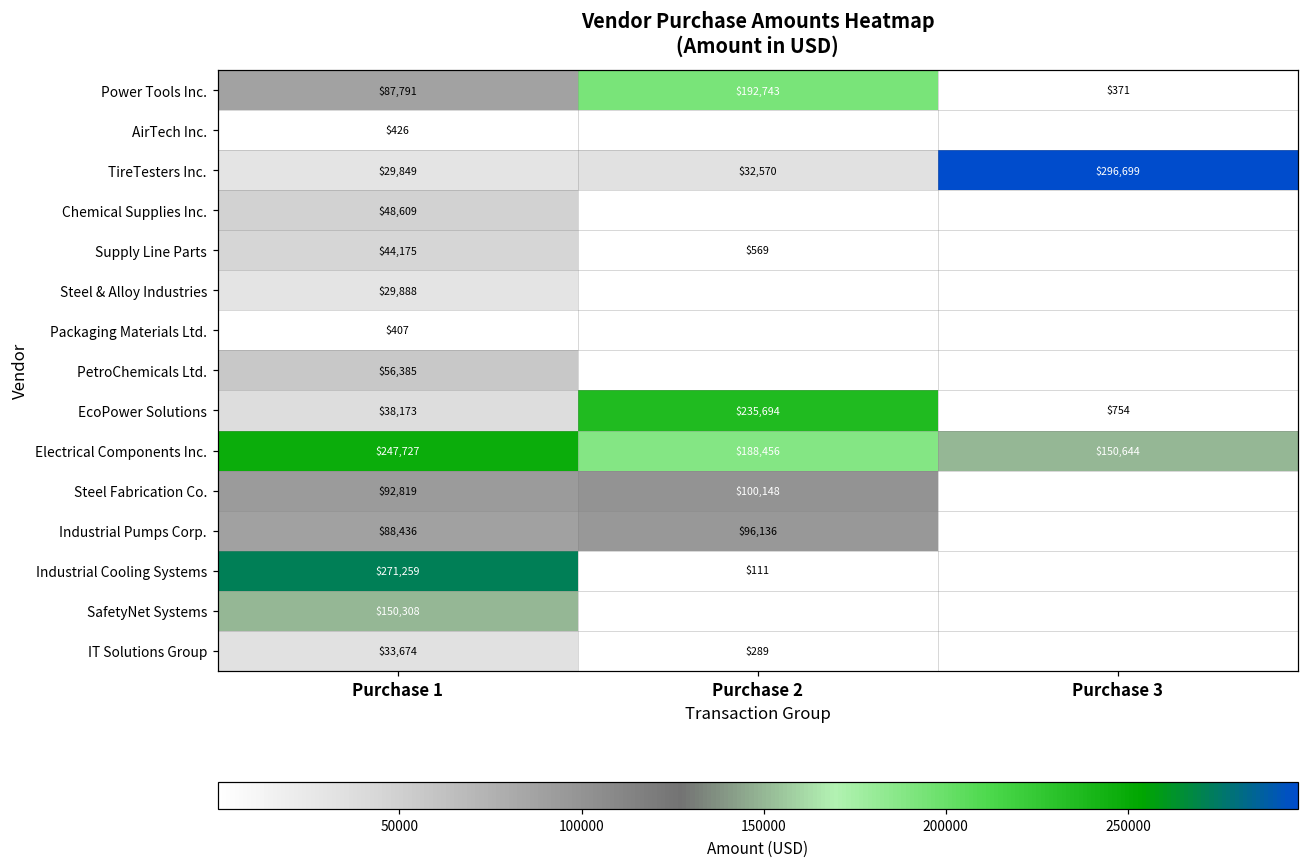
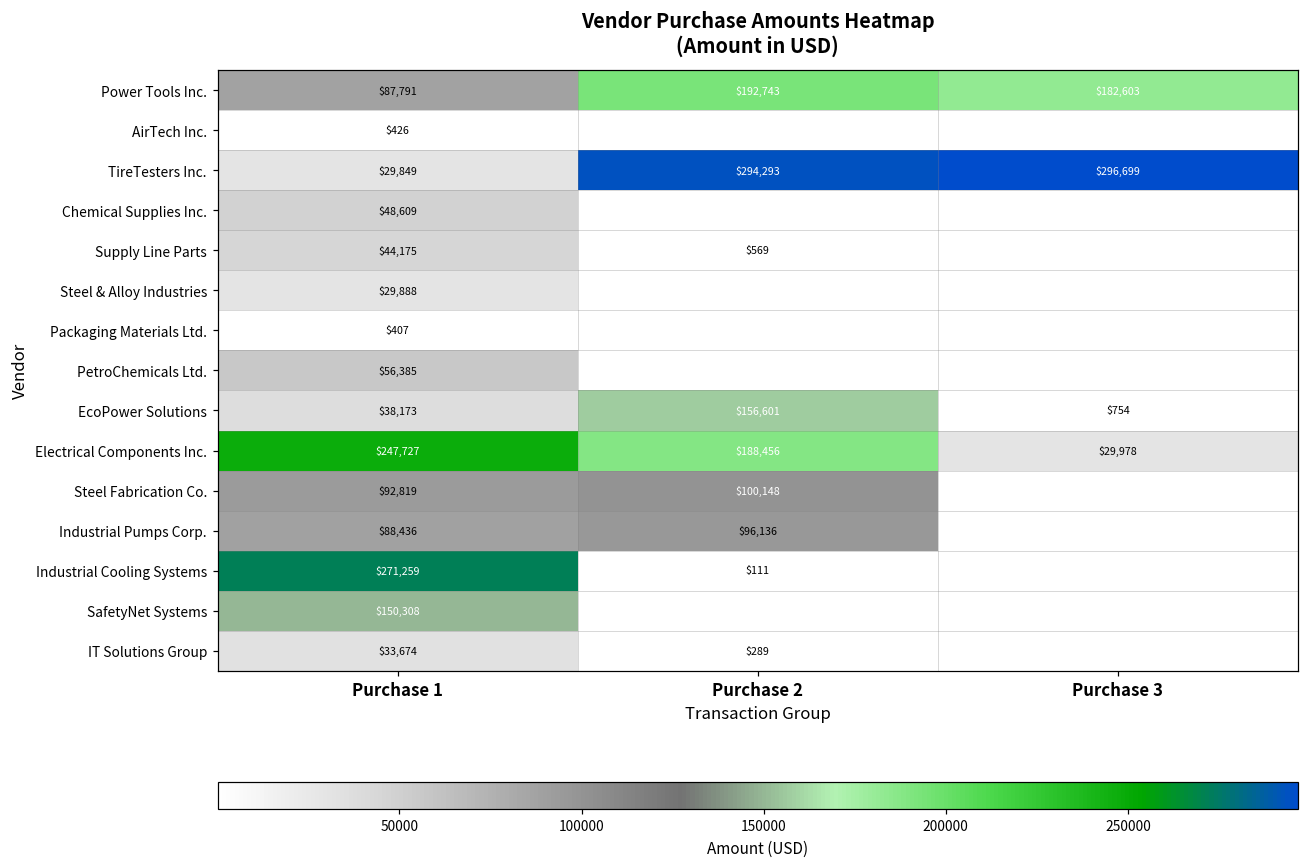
  {
    "Power Tools Inc.": {
      "Purchase 1": "$87,791",
      "Purchase 2": "$192,743",
-     "Purchase 3": "$371"
+     "Purchase 3": "$182,603"
    },
    "AirTech Inc.": {
      "Purchase 1": "$426"
    },
    "TireTesters Inc.": {
      "Purchase 1": "$29,849",
-     "Purchase 2": "$32,570",
+     "Purchase 2": "$294,293",
      "Purchase 3": "$296,699"
    },
    "Chemical Supplies Inc.": {
      "Purchase 1": "$48,609"
    },
    "Supply Line Parts": {
      "Purchase 1": "$44,175",
      "Purchase 2": "$569"
    },
    "Steel & Alloy Industries": {
      "Purchase 1": "$29,888"
    },
    "Packaging Materials Ltd.": {
      "Purchase 1": "$407"
    },
    "PetroChemicals Ltd.": {
      "Purchase 1": "$56,385"
    },
    "EcoPower Solutions": {
      "Purchase 1": "$38,173",
-     "Purchase 2": "$235,694",
+     "Purchase 2": "$156,601",
      "Purchase 3": "$754"
    },
    "Electrical Components Inc.": {
      "Purchase 1": "$247,727",
      "Purchase 2": "$188,456",
-     "Purchase 3": "$150,644"
+     "Purchase 3": "$29,978"
    },
    "Steel Fabrication Co.": {
      "Purchase 1": "$92,819",
      "Purchase 2": "$100,148"
    },
    "Industrial Pumps Corp.": {
      "Purchase 1": "$88,436",
      "Purchase 2": "$96,136"
    },
    "Industrial Cooling Systems": {
      "Purchase 1": "$271,259",
      "Purchase 2": "$111"
    },
    "SafetyNet Systems": {
      "Purchase 1": "$150,308"
    },
    "IT Solutions Group": {
      "Purchase 1": "$33,674",
      "Purchase 2": "$289"
    }
  }
